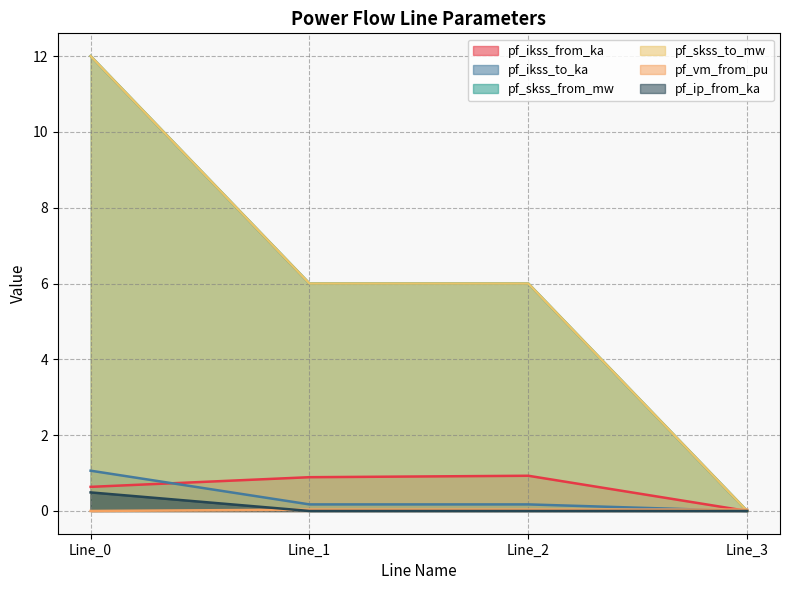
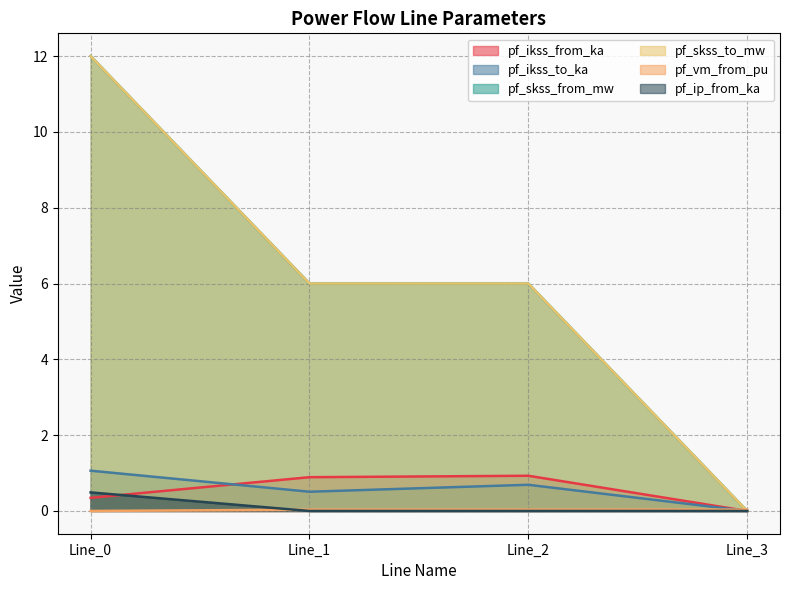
  {
    "pf_ikss_from_ka": {
-     "Line_0": 0.6,
+     "Line_0": 0.3,
      "Line_1": 0.9,
      "Line_2": 0.9
    },
    "pf_ikss_to_ka": {
      "Line_0": 1.1,
-     "Line_1": 0.2,
-     "Line_2": 0.2
+     "Line_1": 0.5,
+     "Line_2": 0.7
    },
    "pf_ip_from_ka": {
      "Line_0": 0.5
    }
  }
